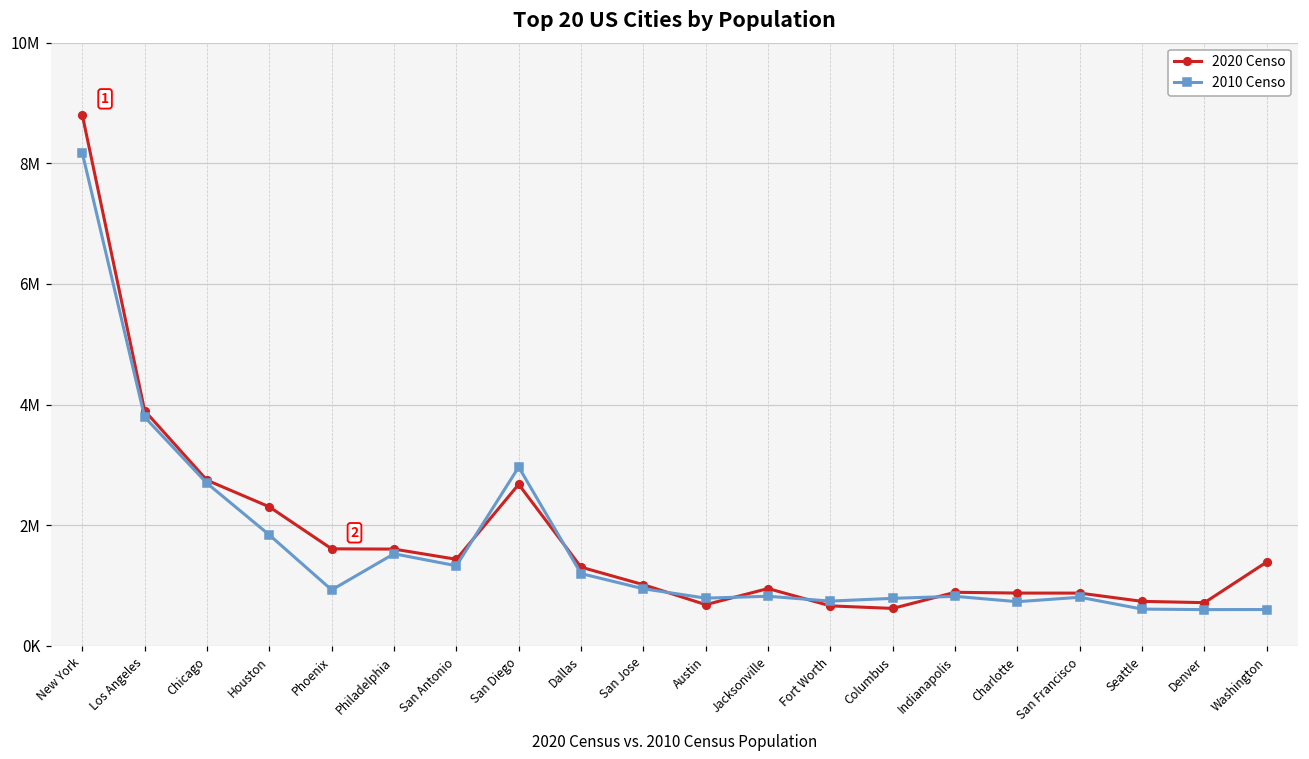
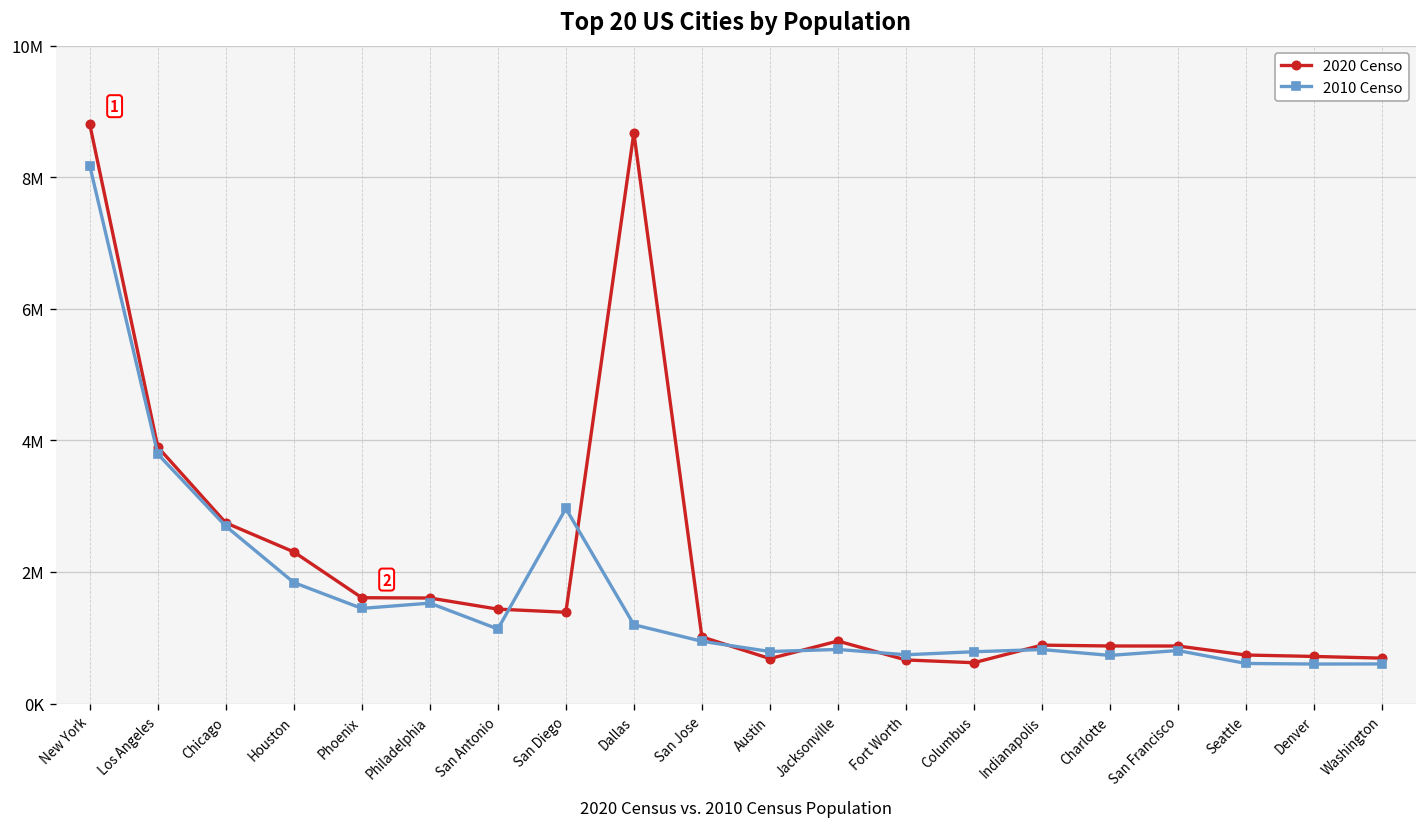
  {
    "2020 Censo": {
      "Los Angeles": 3900000,
      "Chicago": 2700000,
      "Houston": 2300000,
      "Philadelphia": 1600000,
      "San Antonio": 1400000,
-     "San Diego": 2700000,
-     "Dallas": 1300000,
+     "San Diego": 1400000,
+     "Dallas": 8700000,
      "San Jose": 1000000,
      "Austin": 700000,
      "Jacksonville": 900000,
      "Fort Worth": 700000,
      "Columbus": 600000,
      "Indianapolis": 900000,
      "Charlotte": 900000,
      "San Francisco": 900000,
      "Seattle": 700000,
      "Denver": 700000,
-     "Washington": 1400000
+     "Washington": 700000
    },
    "2010 Censo": {
      "New York": 8200000,
      "Los Angeles": 3800000,
      "Chicago": 2700000,
      "Houston": 1800000,
-     "Phoenix": 900000,
+     "Phoenix": 1400000,
      "Philadelphia": 1500000,
-     "San Antonio": 1300000,
+     "San Antonio": 1100000,
      "San Diego": 3000000,
      "Dallas": 1200000,
      "San Jose": 900000,
      "Austin": 800000,
      "Jacksonville": 800000,
      "Fort Worth": 700000,
      "Columbus": 800000,
      "Indianapolis": 800000,
      "Charlotte": 700000,
      "San Francisco": 800000,
      "Seattle": 600000,
      "Denver": 600000,
      "Washington": 600000
    }
  }
